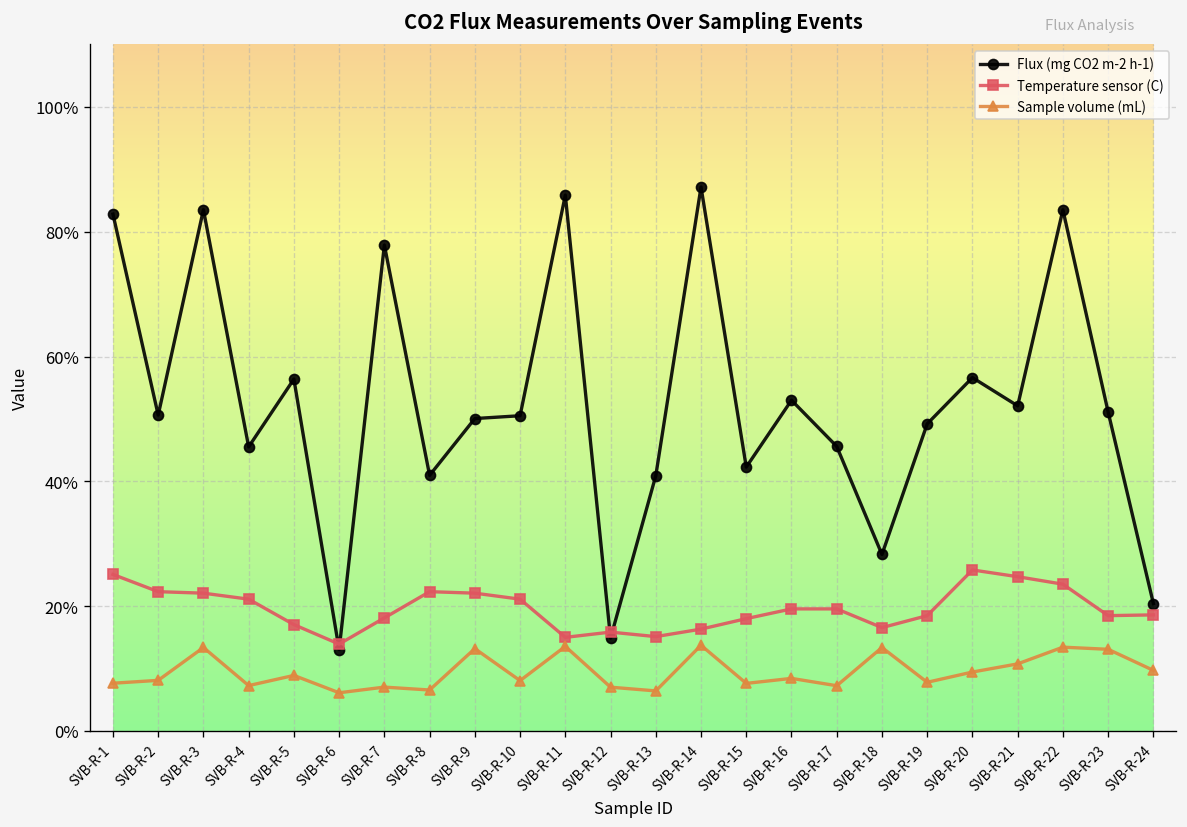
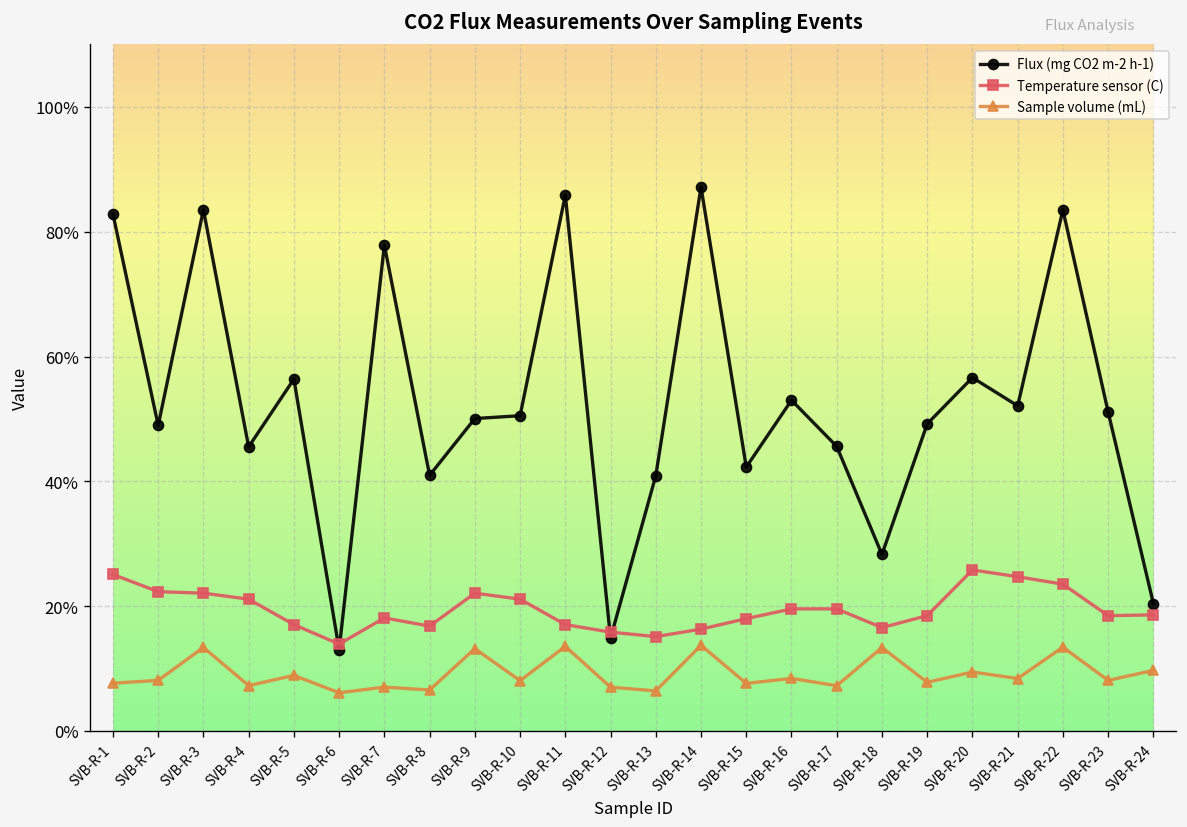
  {
    "Flux (mg CO2 m-2 h-1)": {
      "SVB-R-1": "83%",
-     "SVB-R-2": "51%",
+     "SVB-R-2": "49%",
      "SVB-R-3": "84%",
      "SVB-R-4": "46%",
      "SVB-R-5": "56%",
      "SVB-R-6": "13%",
      "SVB-R-7": "78%",
      "SVB-R-8": "41%",
      "SVB-R-9": "50%",
      "SVB-R-10": "51%",
      "SVB-R-11": "86%",
      "SVB-R-12": "15%",
      "SVB-R-13": "41%",
      "SVB-R-14": "87%",
      "SVB-R-15": "42%",
      "SVB-R-16": "53%",
      "SVB-R-17": "46%",
      "SVB-R-18": "28%",
      "SVB-R-19": "49%",
      "SVB-R-20": "57%",
      "SVB-R-21": "52%",
      "SVB-R-22": "84%",
      "SVB-R-23": "51%",
      "SVB-R-24": "20%"
    },
    "Temperature sensor (C)": {
      "SVB-R-1": "25%",
      "SVB-R-2": "22%",
      "SVB-R-3": "22%",
      "SVB-R-4": "21%",
      "SVB-R-5": "17%",
      "SVB-R-6": "14%",
      "SVB-R-7": "18%",
-     "SVB-R-8": "22%",
+     "SVB-R-8": "17%",
      "SVB-R-9": "22%",
      "SVB-R-10": "21%",
-     "SVB-R-11": "15%",
+     "SVB-R-11": "17%",
      "SVB-R-12": "16%",
      "SVB-R-13": "15%",
      "SVB-R-14": "16%",
      "SVB-R-15": "18%",
      "SVB-R-16": "20%",
      "SVB-R-17": "20%",
      "SVB-R-18": "17%",
      "SVB-R-19": "18%",
      "SVB-R-20": "26%",
      "SVB-R-21": "25%",
      "SVB-R-22": "24%",
      "SVB-R-23": "18%",
      "SVB-R-24": "19%"
    },
    "Sample volume (mL)": {
      "SVB-R-1": "8%",
      "SVB-R-2": "8%",
      "SVB-R-3": "13%",
      "SVB-R-4": "7%",
      "SVB-R-5": "9%",
      "SVB-R-6": "6%",
      "SVB-R-7": "7%",
      "SVB-R-8": "7%",
      "SVB-R-9": "13%",
      "SVB-R-10": "8%",
      "SVB-R-11": "14%",
      "SVB-R-12": "7%",
      "SVB-R-13": "6%",
      "SVB-R-14": "14%",
      "SVB-R-15": "8%",
      "SVB-R-16": "8%",
      "SVB-R-17": "7%",
      "SVB-R-18": "13%",
      "SVB-R-19": "8%",
      "SVB-R-20": "9%",
-     "SVB-R-21": "11%",
+     "SVB-R-21": "8%",
      "SVB-R-22": "13%",
-     "SVB-R-23": "13%",
+     "SVB-R-23": "8%",
      "SVB-R-24": "10%"
    }
  }
